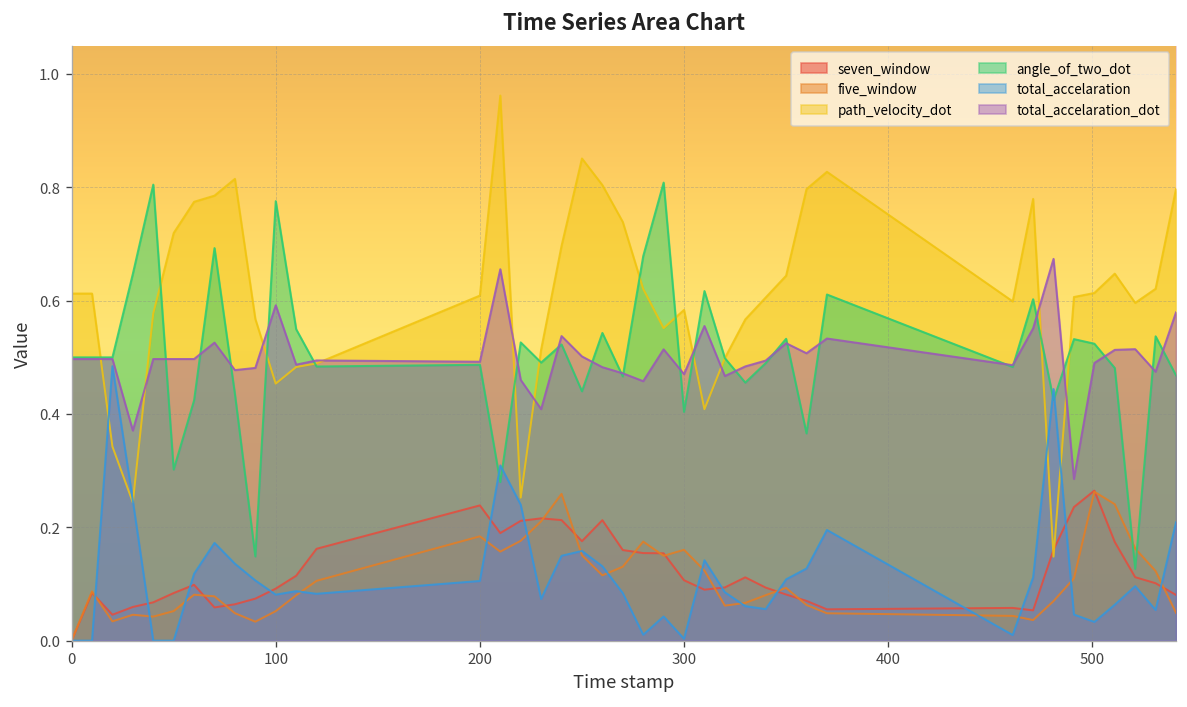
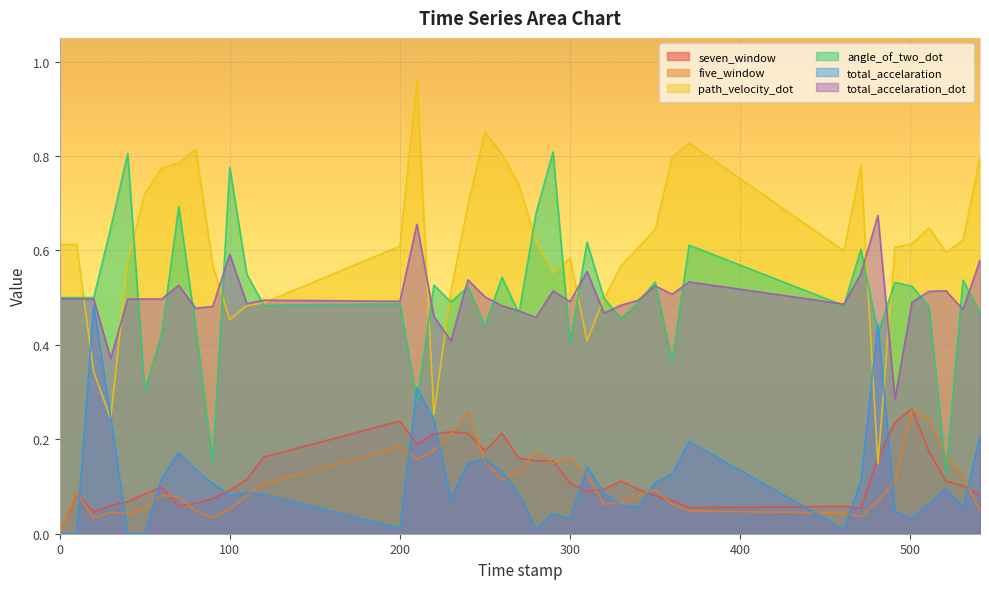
  {
    "angle_of_two_dot": {
      "100": 0.78,
      "300": 0.40
    },
    "total_accelaration": {
      "100": 0.08,
-     "200": 0.11,
-     "300": 0.00
+     "200": 0.01,
+     "300": 0.03
    },
    "total_accelaration_dot": {
      "100": 0.59,
-     "300": 0.47
+     "300": 0.49
    }
  }
